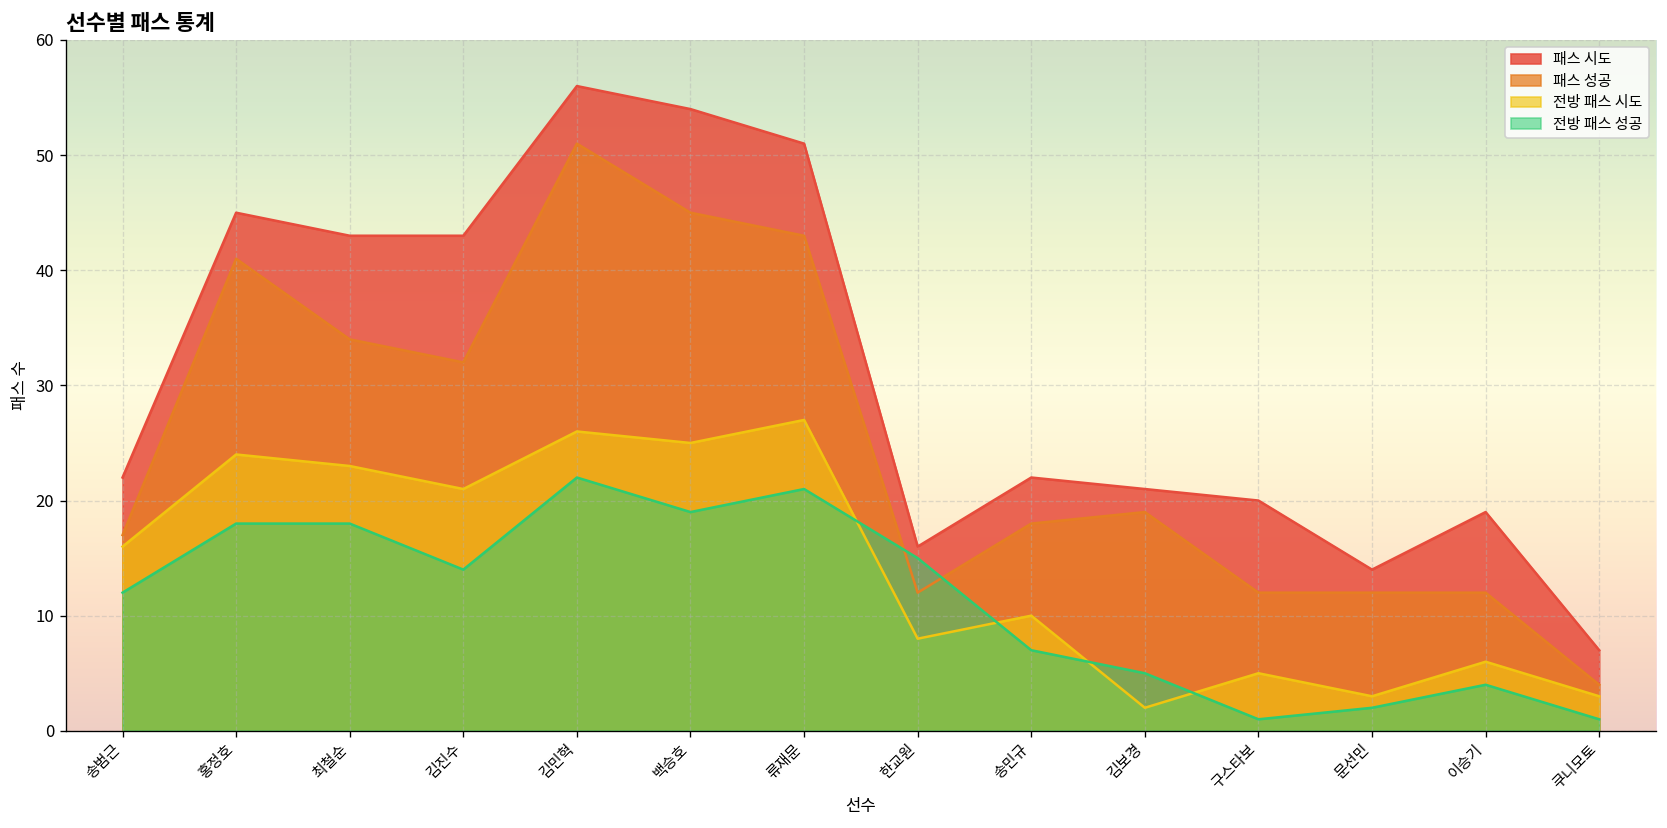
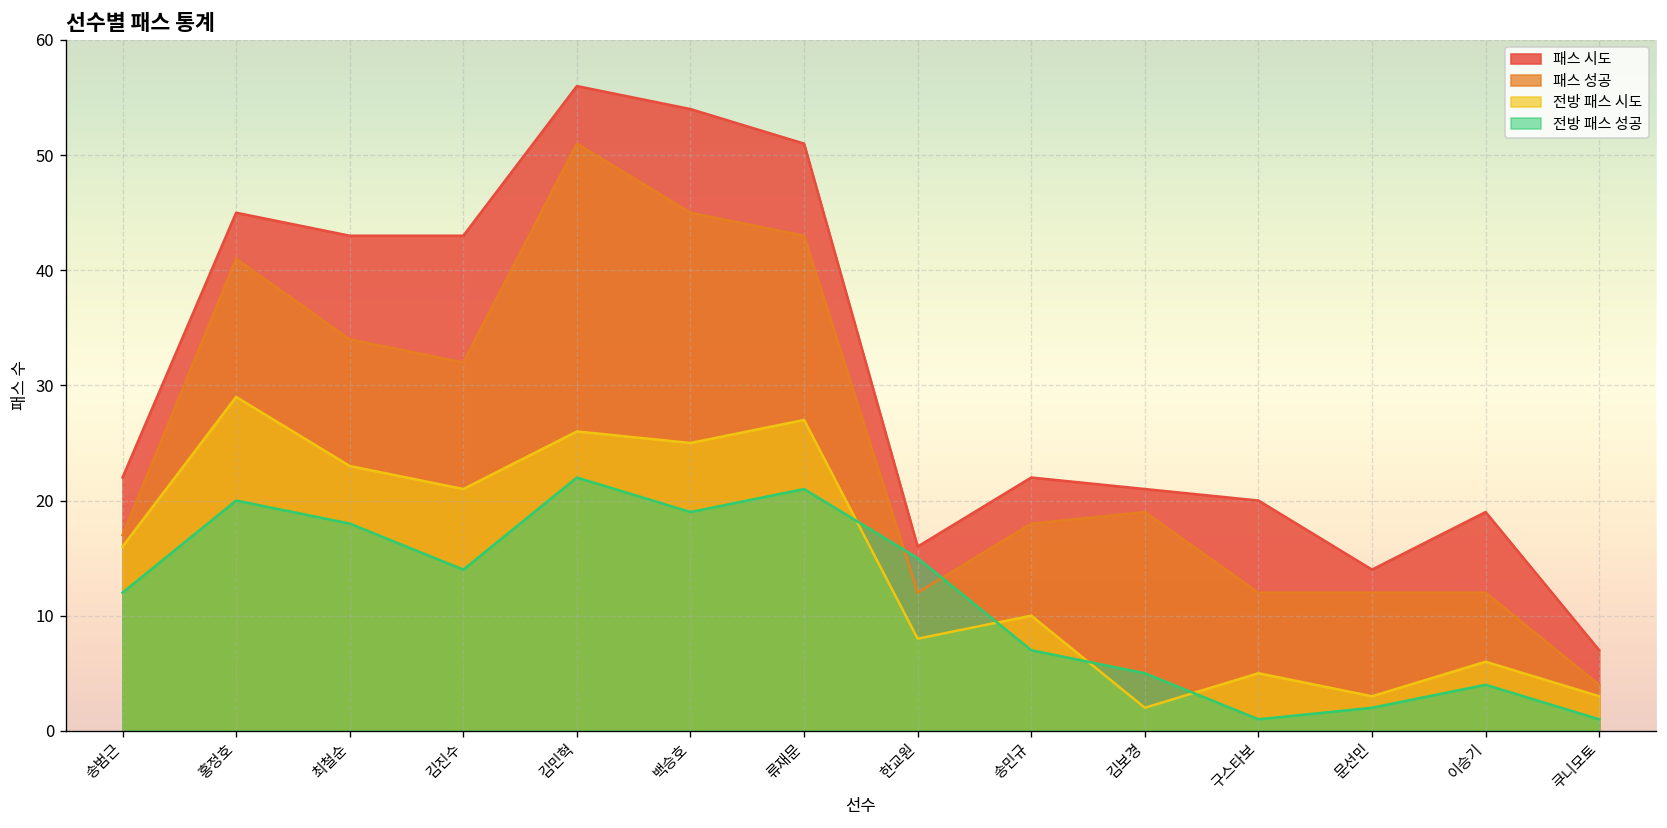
  {
    "전방 패스 시도": {
      "송범근": 16,
-     "홍정호": 24,
+     "홍정호": 29,
      "최철순": 23,
      "김진수": 21,
      "김민혁": 26,
      "백승호": 25,
      "류재문": 27,
      "한교원": 8,
      "송민규": 10,
      "김보경": 2,
      "구스타보": 5,
      "문선민": 3,
      "이승기": 6,
      "쿠니모토": 3
    },
    "전방 패스 성공": {
      "송범근": 12,
-     "홍정호": 18,
+     "홍정호": 20,
      "최철순": 18,
      "김진수": 14,
      "김민혁": 22,
      "백승호": 19,
      "류재문": 21,
      "한교원": 15,
      "송민규": 7,
      "김보경": 5,
      "구스타보": 1,
      "문선민": 2,
      "이승기": 4,
      "쿠니모토": 1
    }
  }
